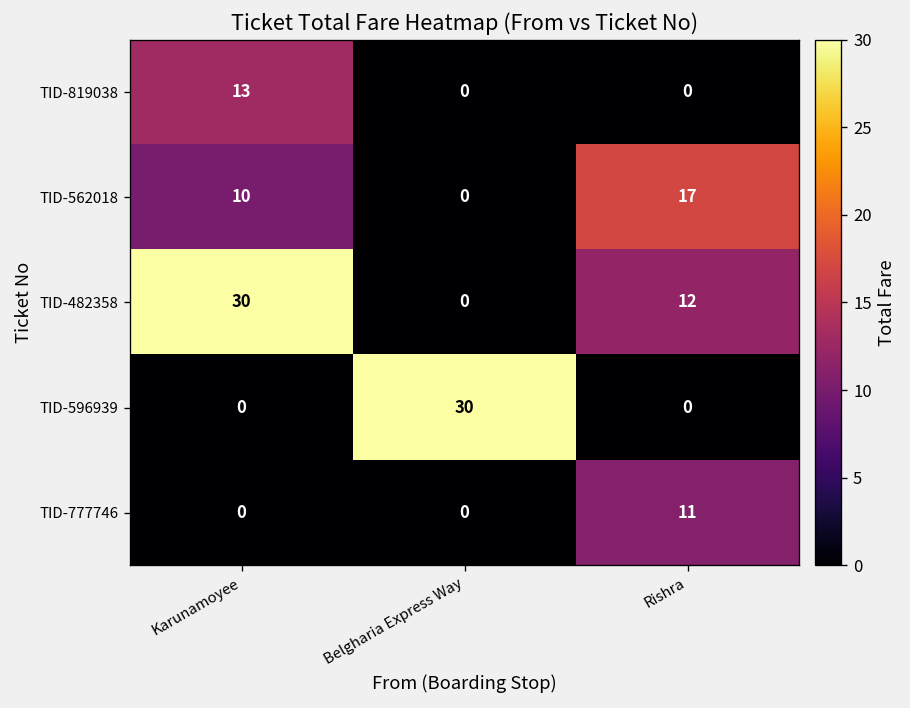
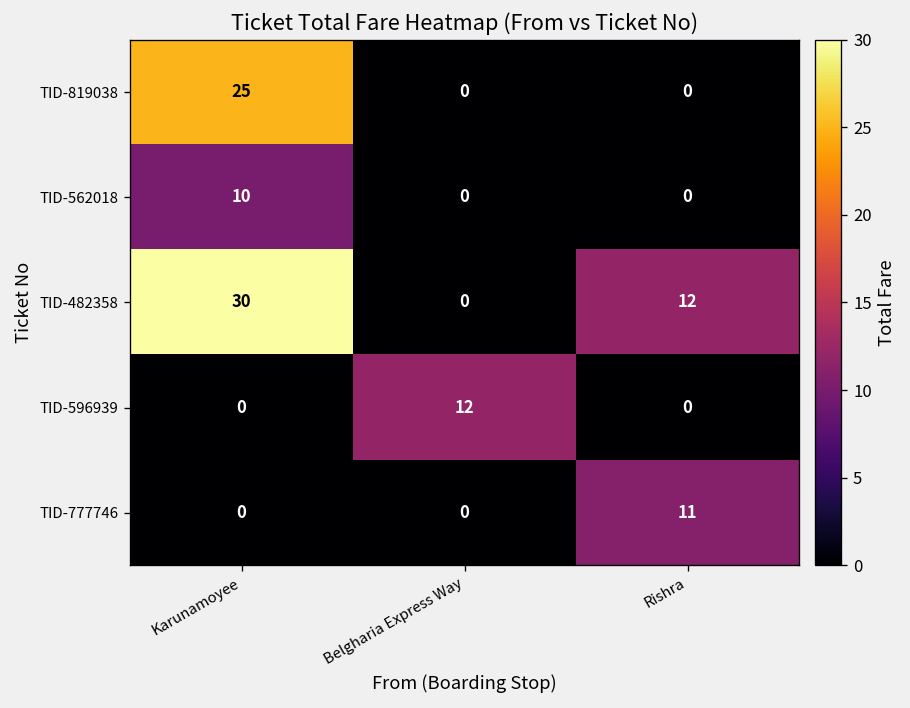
  {
    "TID-819038": {
-     "Karunamoyee": 13,
+     "Karunamoyee": 25,
      "Belgharia Express Way": 0,
      "Rishra": 0
    },
    "TID-562018": {
      "Karunamoyee": 10,
      "Belgharia Express Way": 0,
-     "Rishra": 17
+     "Rishra": 0
    },
    "TID-482358": {
      "Karunamoyee": 30,
      "Belgharia Express Way": 0,
      "Rishra": 12
    },
    "TID-596939": {
      "Karunamoyee": 0,
-     "Belgharia Express Way": 30,
+     "Belgharia Express Way": 12,
      "Rishra": 0
    },
    "TID-777746": {
      "Karunamoyee": 0,
      "Belgharia Express Way": 0,
      "Rishra": 11
    }
  }
